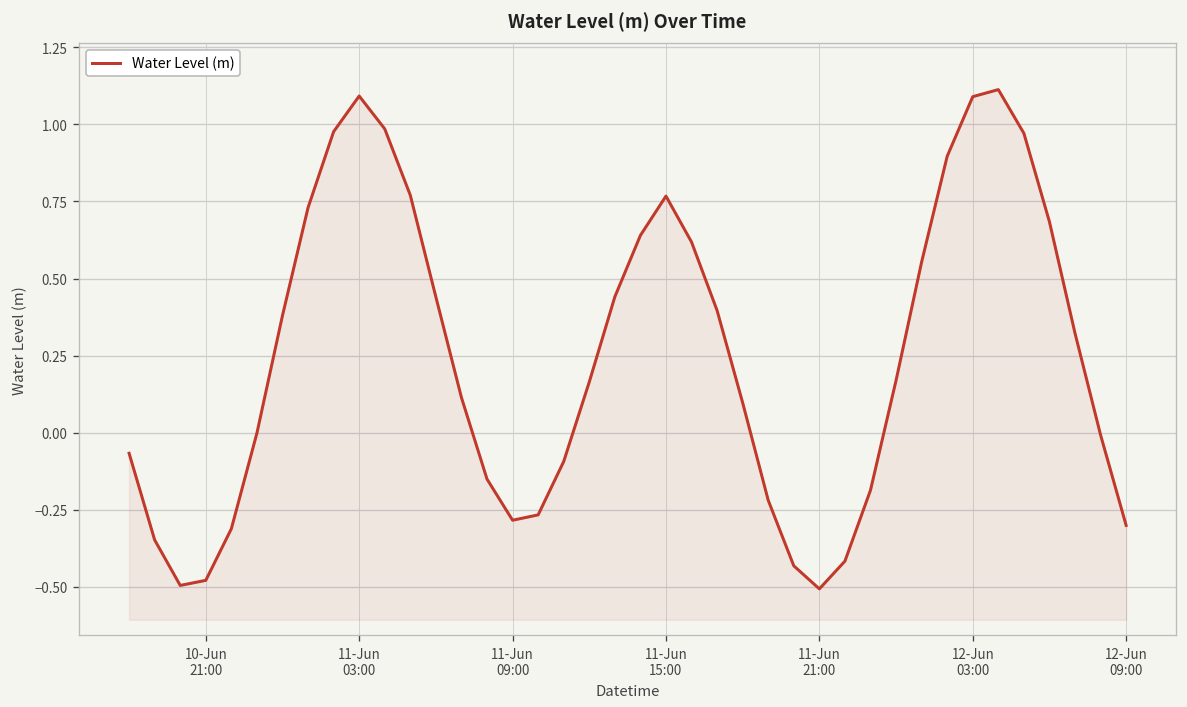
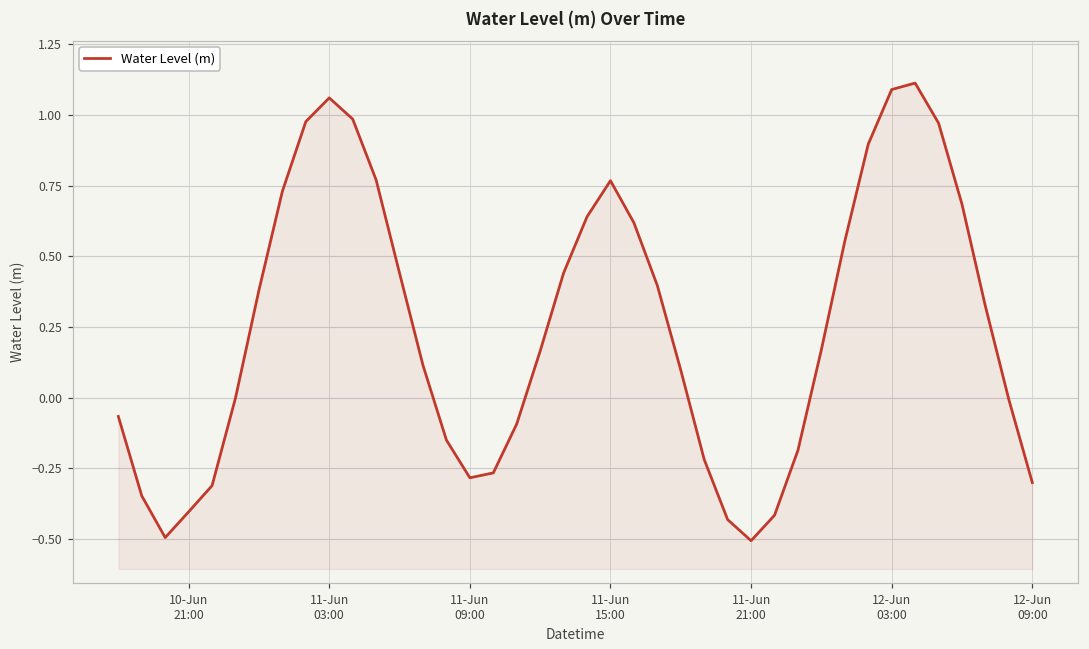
  {
-   "10-Jun 21:00": -0.48,
-   "11-Jun 03:00": 1.09,
+   "10-Jun 21:00": -0.40,
+   "11-Jun 03:00": 1.06,
    "11-Jun 09:00": -0.28,
    "11-Jun 15:00": 0.77,
    "11-Jun 21:00": -0.51,
    "12-Jun 03:00": 1.09,
    "12-Jun 09:00": -0.30
  }
